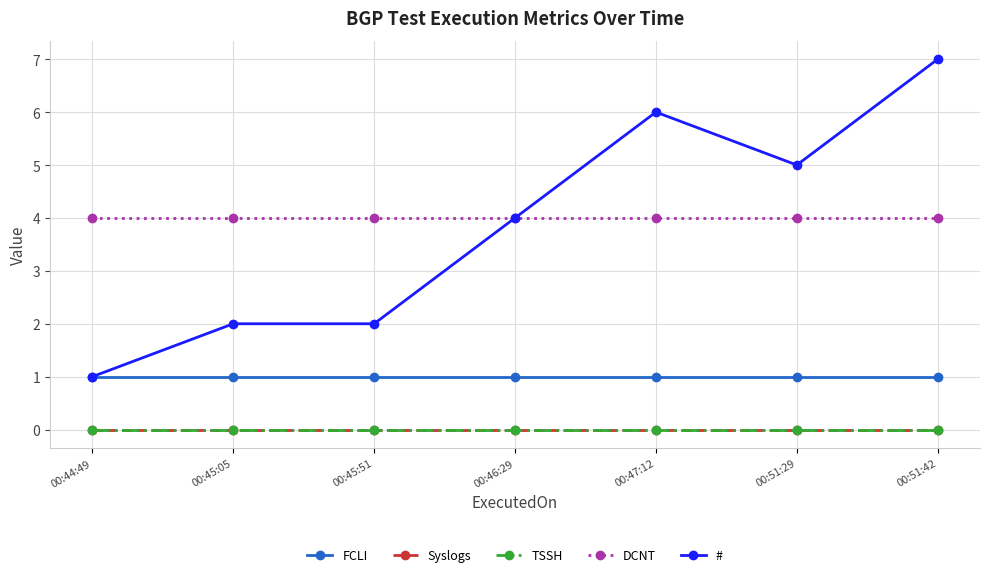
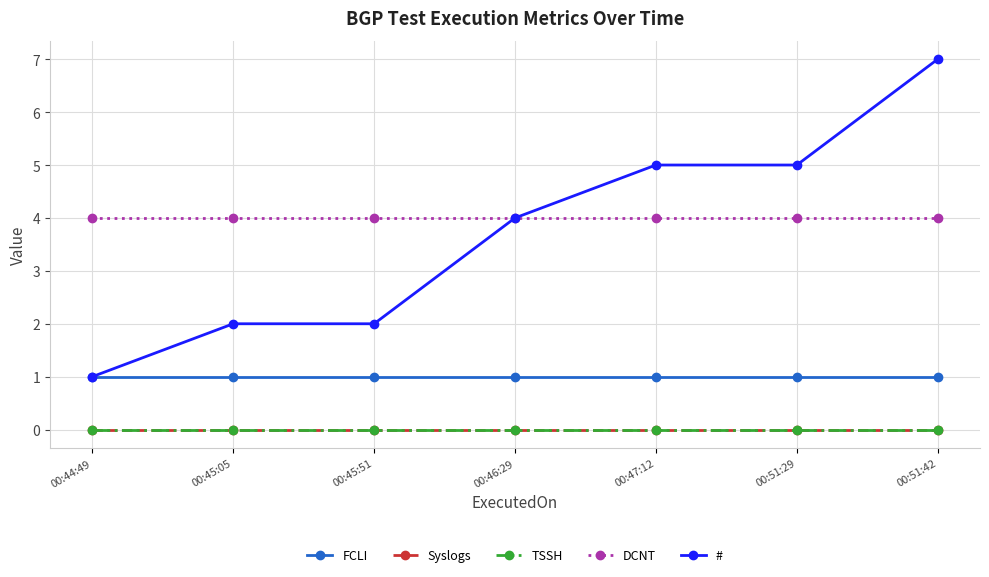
  {
    "FCLI": {
      "00:45:05": 1,
      "00:45:51": 1,
      "00:46:29": 1,
      "00:47:12": 1,
      "00:51:29": 1,
      "00:51:42": 1
    },
    "TSSH": {
      "00:44:49": 0,
      "00:45:05": 0,
      "00:45:51": 0,
      "00:46:29": 0,
      "00:47:12": 0,
      "00:51:29": 0,
      "00:51:42": 0
    },
    "DCNT": {
      "00:44:49": 4,
      "00:45:05": 4,
      "00:45:51": 4,
      "00:47:12": 4,
      "00:51:29": 4,
      "00:51:42": 4
    },
    "#": {
      "00:45:05": 2,
      "00:45:51": 2,
-     "00:47:12": 6,
+     "00:47:12": 5,
      "00:51:29": 5,
      "00:51:42": 7
    }
  }
